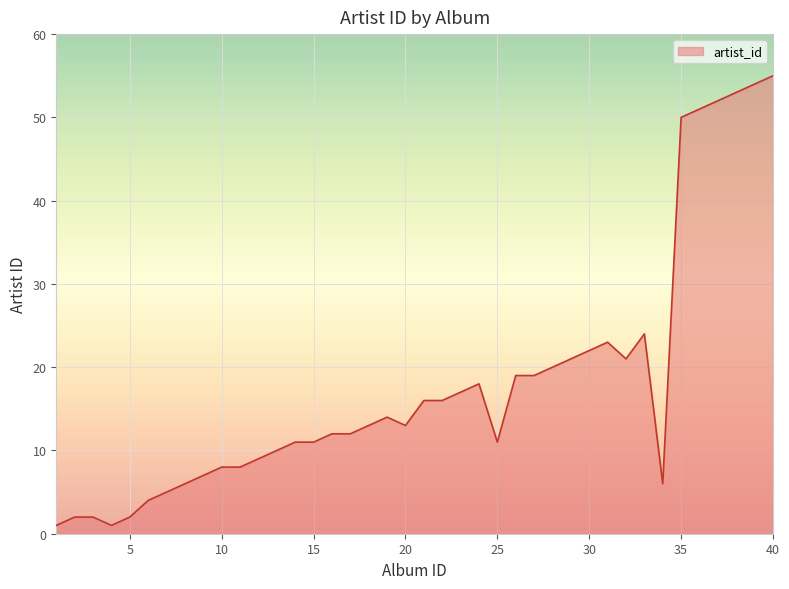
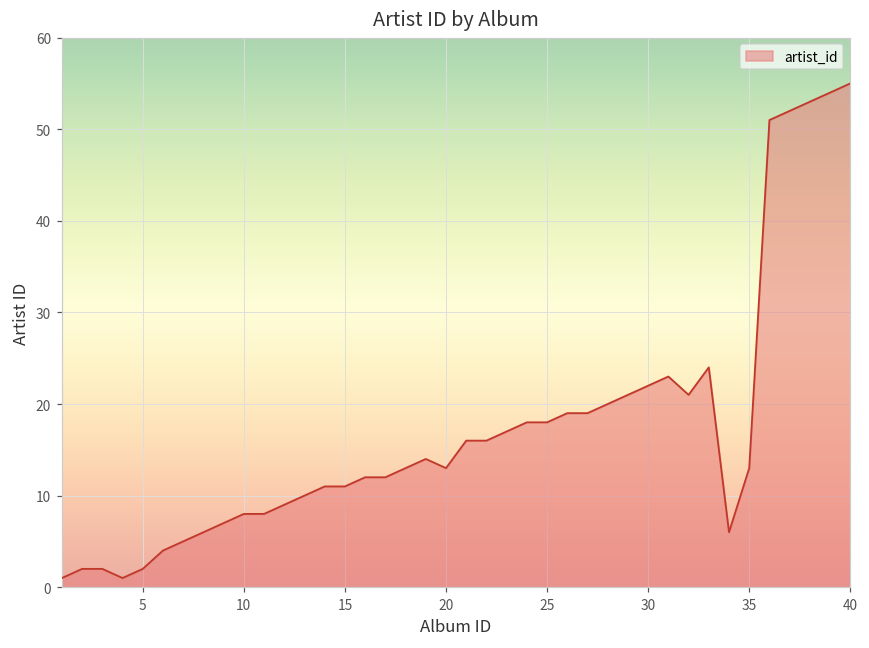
  {
    "5": 2,
    "10": 8,
    "15": 11,
    "20": 13,
-   "25": 11,
+   "25": 18,
    "30": 22,
-   "35": 50,
+   "35": 13,
    "40": 55
  }
